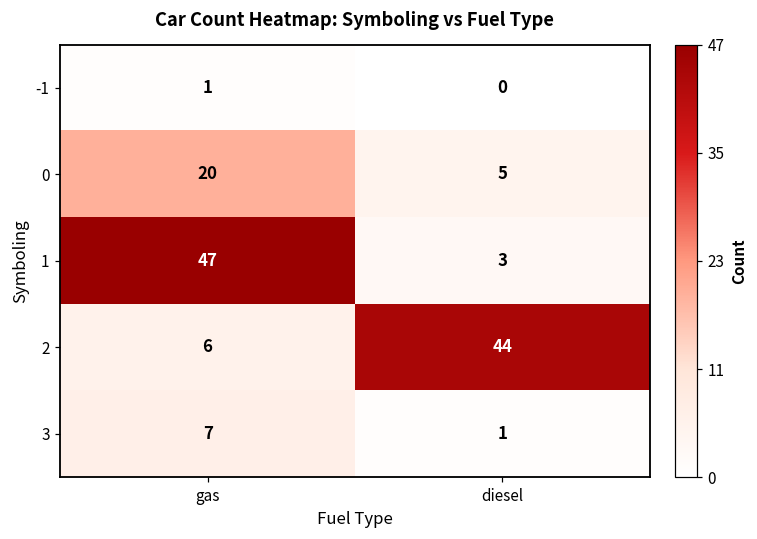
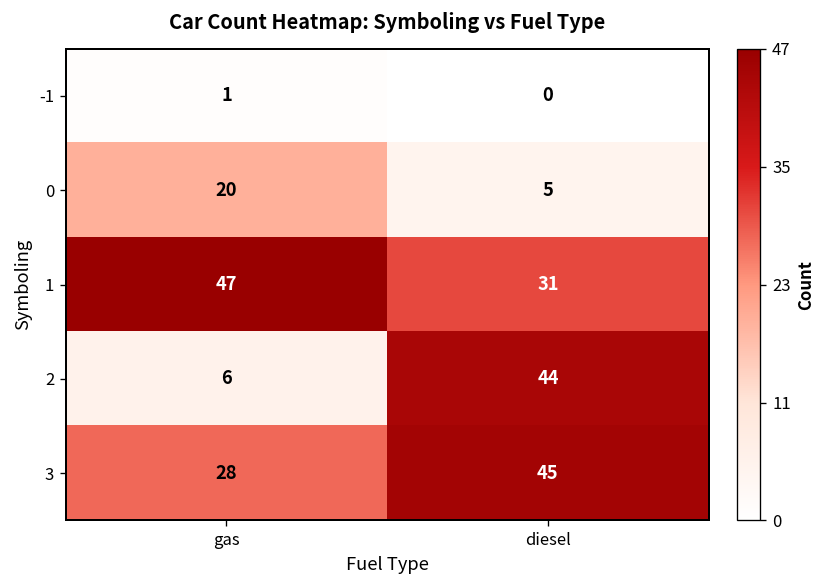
  {
    "-1": {
      "gas": 1,
      "diesel": 0
    },
    "0": {
      "gas": 20,
      "diesel": 5
    },
    "1": {
      "gas": 47,
-     "diesel": 3
+     "diesel": 31
    },
    "2": {
      "gas": 6,
      "diesel": 44
    },
    "3": {
-     "gas": 7,
-     "diesel": 1
+     "gas": 28,
+     "diesel": 45
    }
  }
